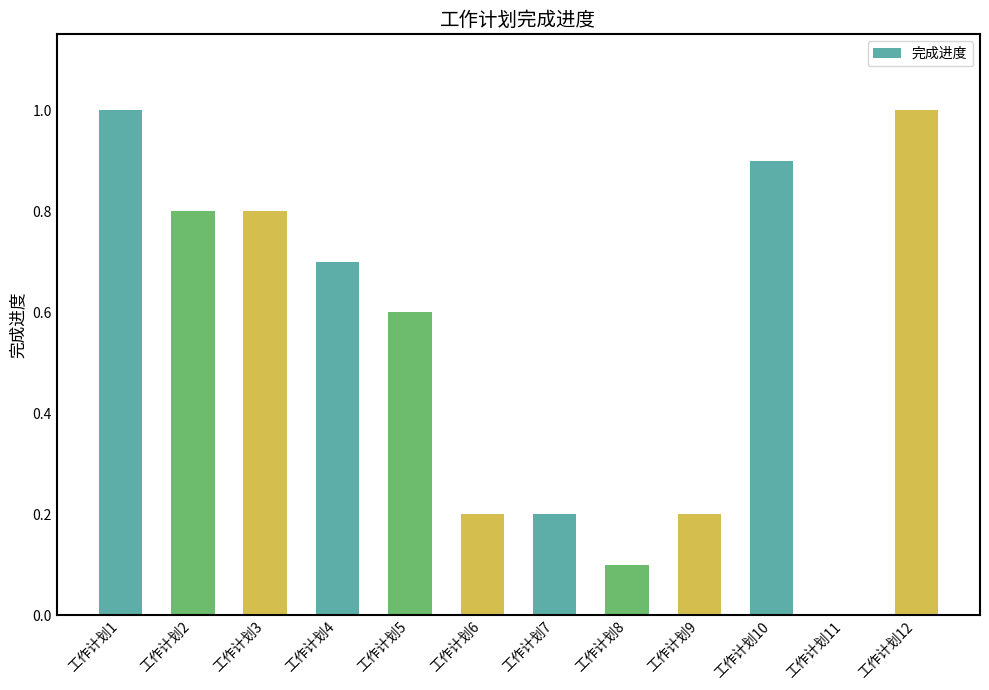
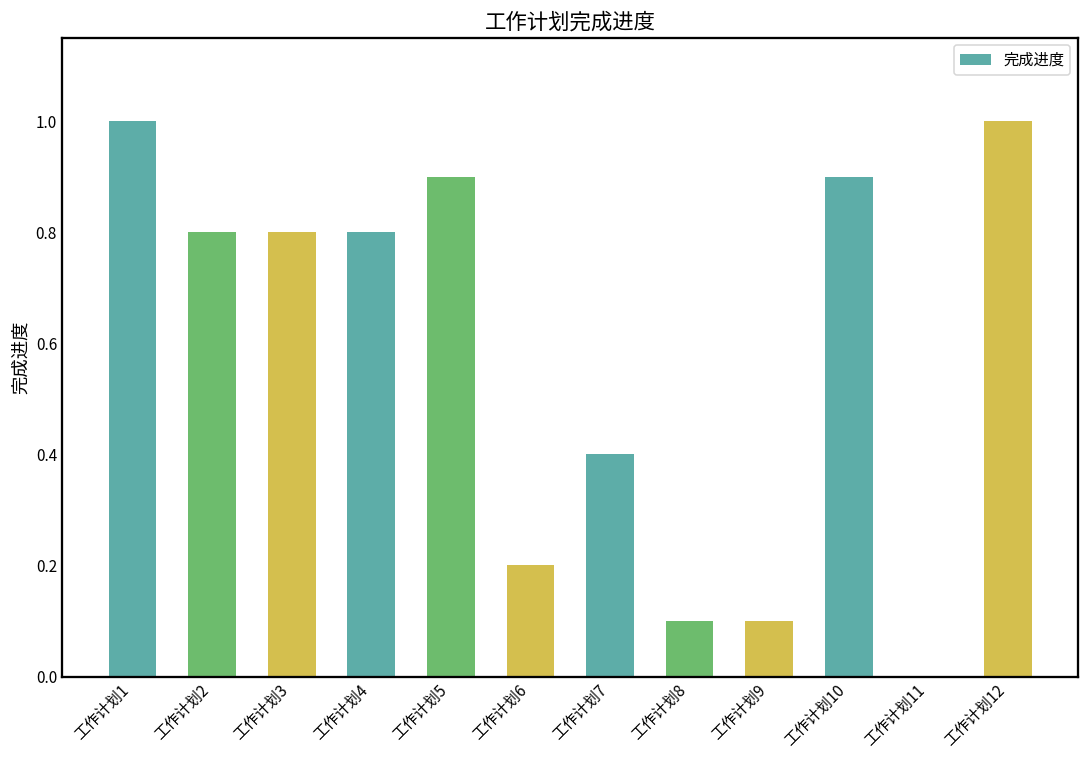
  {
    "工作计划1": 1.0,
    "工作计划2": 0.8,
    "工作计划3": 0.8,
-   "工作计划4": 0.7,
-   "工作计划5": 0.6,
+   "工作计划4": 0.8,
+   "工作计划5": 0.9,
    "工作计划6": 0.2,
-   "工作计划7": 0.2,
+   "工作计划7": 0.4,
    "工作计划8": 0.1,
-   "工作计划9": 0.2,
+   "工作计划9": 0.1,
    "工作计划10": 0.9,
    "工作计划11": 0.0,
    "工作计划12": 1.0
  }
